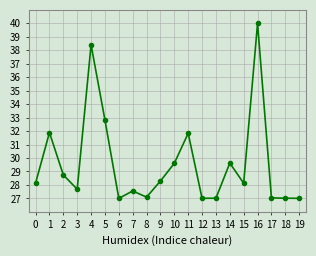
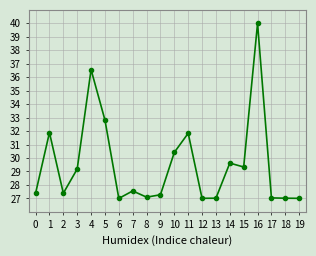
  {
-   "0": 28.1,
+   "0": 27.4,
    "1": 31.9,
-   "2": 28.7,
-   "3": 27.7,
-   "4": 38.4,
+   "2": 27.4,
+   "3": 29.2,
+   "4": 36.6,
    "5": 32.8,
    "6": 27.0,
    "7": 27.6,
    "8": 27.1,
-   "9": 28.3,
-   "10": 29.6,
+   "9": 27.3,
+   "10": 30.4,
    "11": 31.8,
    "12": 27.0,
    "13": 27.0,
    "14": 29.6,
-   "15": 28.1,
+   "15": 29.3,
    "16": 40.0,
    "17": 27.0,
    "18": 27.0,
    "19": 27.0
  }
